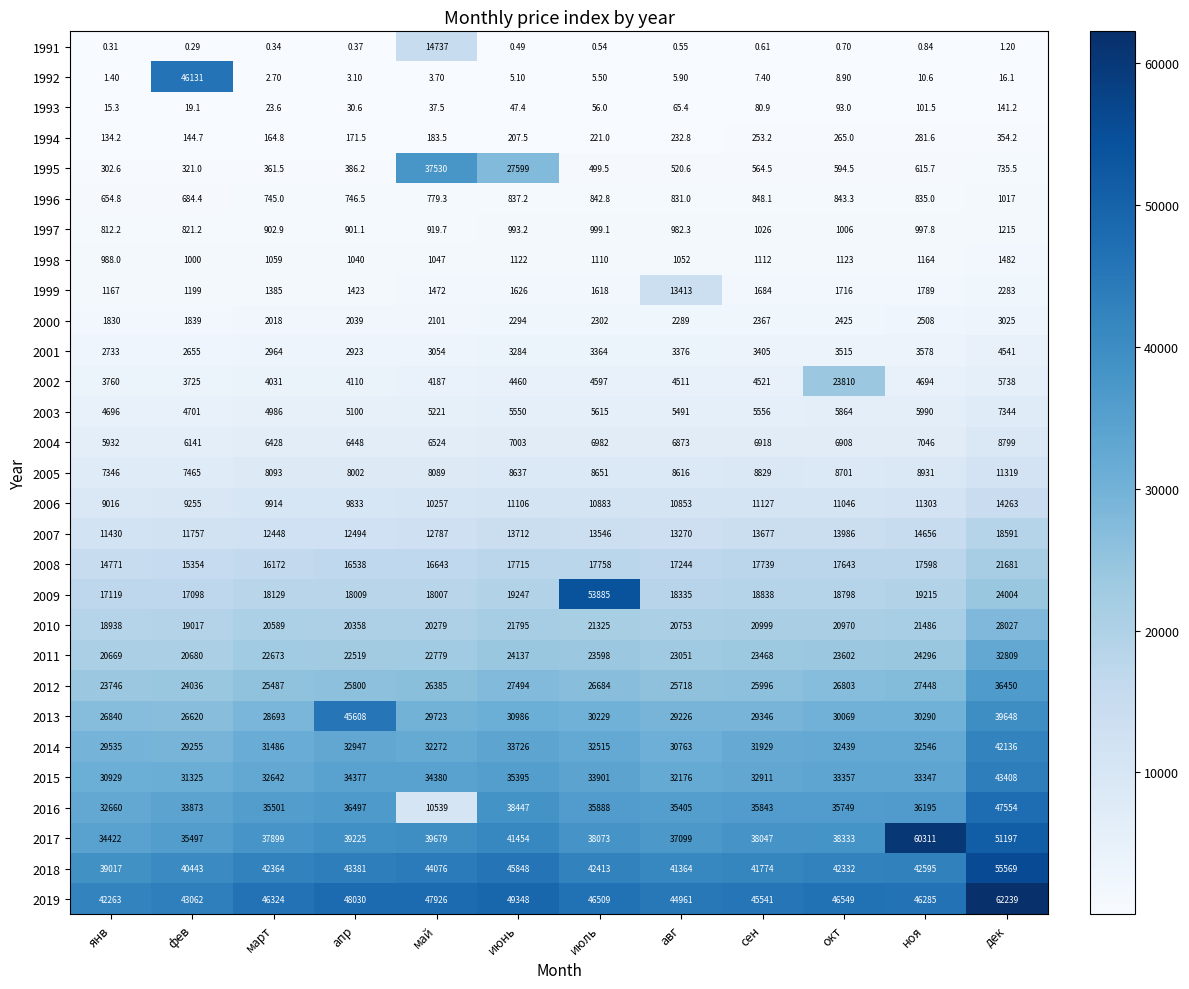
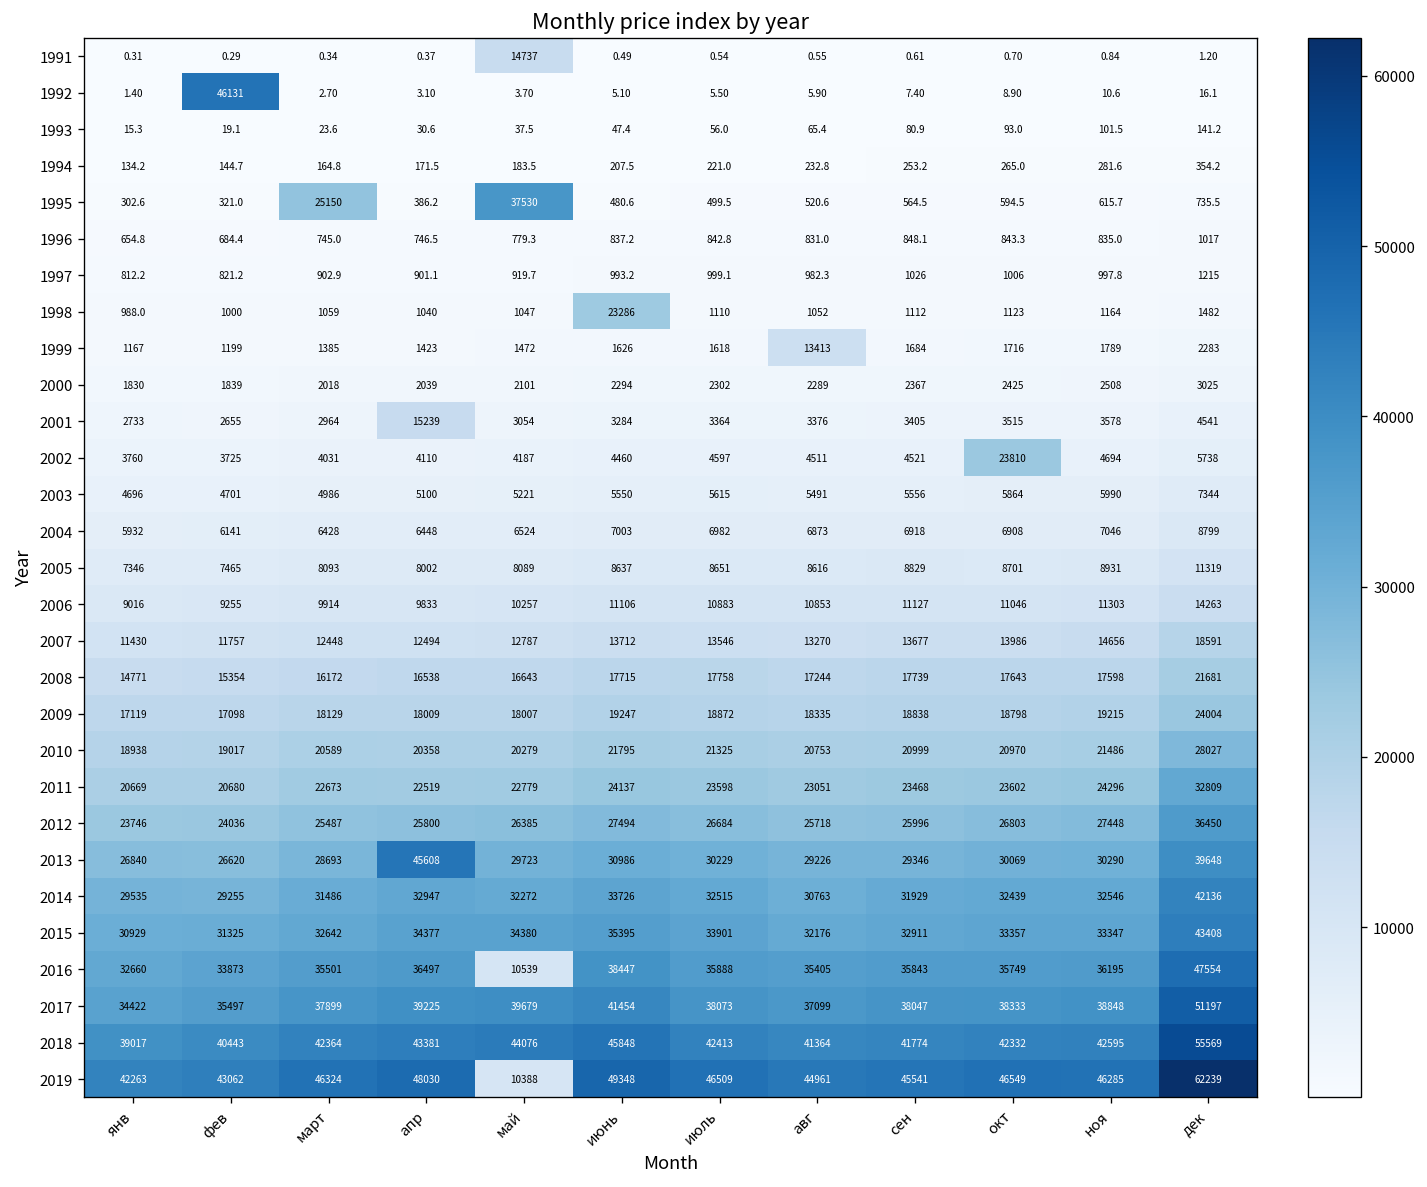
  {
    "1995": {
      "янв": 302.6,
      "фев": 321.0,
-     "март": 361.5,
+     "март": 25150,
      "апр": 386.2,
      "май": 37530,
-     "июнь": 27599,
+     "июнь": 480.6,
      "июль": 499.5,
      "авг": 520.6,
      "сен": 564.5,
      "окт": 594.5,
      "ноя": 615.7,
      "дек": 735.5
    },
    "1998": {
      "янв": 988.0,
      "фев": 1000,
      "март": 1059,
      "апр": 1040,
      "май": 1047,
-     "июнь": 1122,
+     "июнь": 23286,
      "июль": 1110,
      "авг": 1052,
      "сен": 1112,
      "окт": 1123,
      "ноя": 1164,
      "дек": 1482
    },
    "2001": {
      "янв": 2733,
      "фев": 2655,
      "март": 2964,
-     "апр": 2923,
+     "апр": 15239,
      "май": 3054,
      "июнь": 3284,
      "июль": 3364,
      "авг": 3376,
      "сен": 3405,
      "окт": 3515,
      "ноя": 3578,
      "дек": 4541
    },
    "2009": {
      "янв": 17119,
      "фев": 17098,
      "март": 18129,
      "апр": 18009,
      "май": 18007,
      "июнь": 19247,
-     "июль": 53885,
+     "июль": 18872,
      "авг": 18335,
      "сен": 18838,
      "окт": 18798,
      "ноя": 19215,
      "дек": 24004
    },
    "2017": {
      "янв": 34422,
      "фев": 35497,
      "март": 37899,
      "апр": 39225,
      "май": 39679,
      "июнь": 41454,
      "июль": 38073,
      "авг": 37099,
      "сен": 38047,
      "окт": 38333,
-     "ноя": 60311,
+     "ноя": 38848,
      "дек": 51197
    },
    "2019": {
      "янв": 42263,
      "фев": 43062,
      "март": 46324,
      "апр": 48030,
-     "май": 47926,
+     "май": 10388,
      "июнь": 49348,
      "июль": 46509,
      "авг": 44961,
      "сен": 45541,
      "окт": 46549,
      "ноя": 46285,
      "дек": 62239
    }
  }
